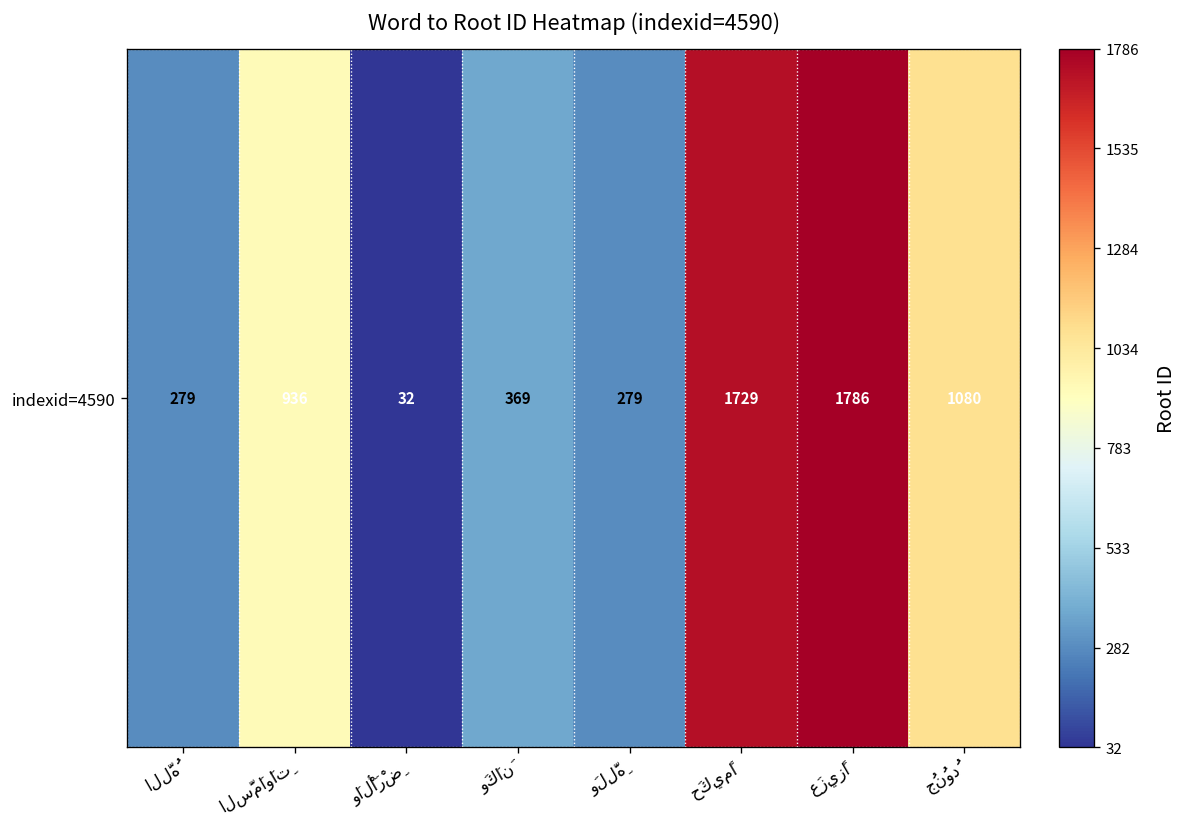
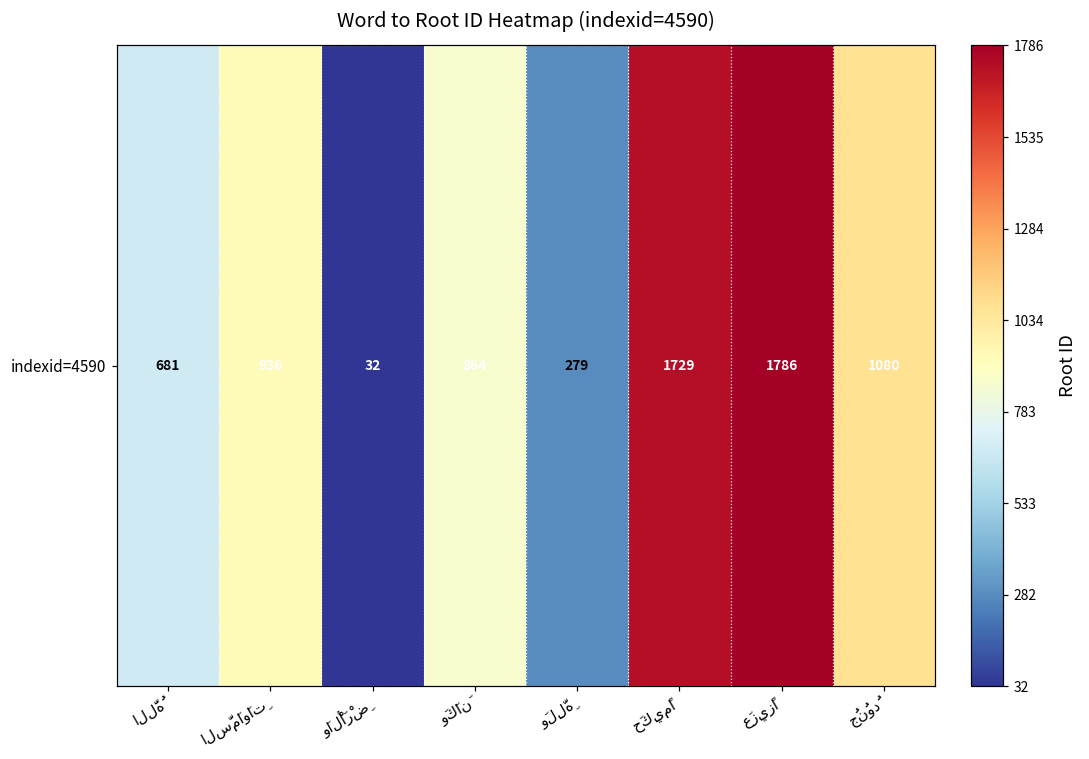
  {
    "indexid=4590": {
-     "اللَّهُ": 279,
+     "اللَّهُ": 681,
      "السَّمَاوَاتِ": 936,
      "وَالْأَرْضِ": 32,
-     "وَكَانَ": 369,
+     "وَكَانَ": 864,
      "وَلِلَّهِ": 279,
      "حَكِيمًا": 1729,
      "عَزِيزًا": 1786,
      "جُنُودُ": 1080
    }
  }
